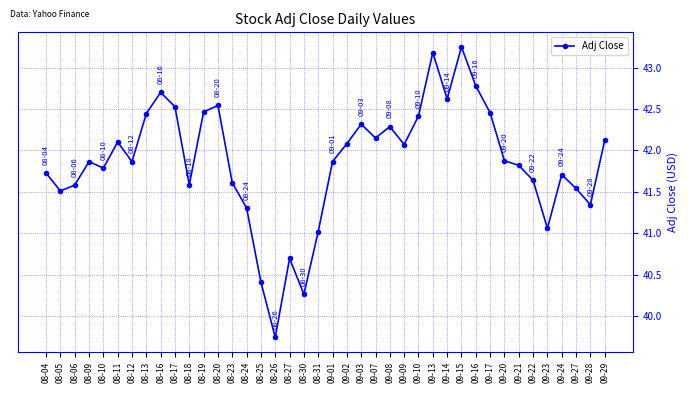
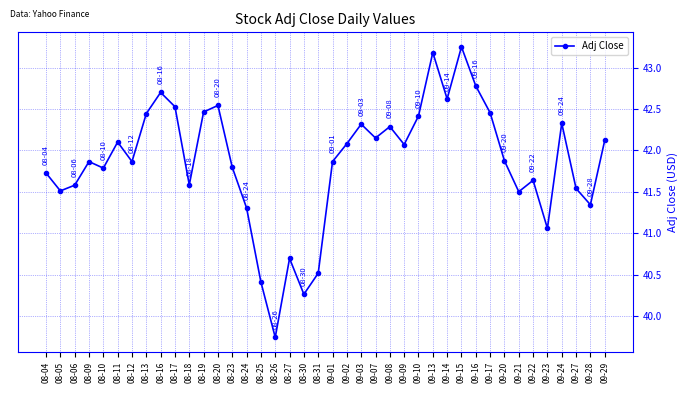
  {
    "08-05": 41.5,
    "08-09": 41.9,
    "08-11": 42.1,
    "08-13": 42.4,
    "08-17": 42.5,
    "08-19": 42.5,
-   "08-23": 41.6,
+   "08-23": 41.8,
    "08-25": 40.4,
    "08-27": 40.7,
-   "08-31": 41.0,
+   "08-31": 40.5,
    "09-02": 42.1,
    "09-07": 42.2,
    "09-09": 42.1,
    "09-13": 43.2,
    "09-15": 43.3,
    "09-17": 42.5,
-   "09-21": 41.8,
+   "09-21": 41.5,
    "09-23": 41.1,
-   "09-24": 41.7,
+   "09-24": 42.3,
    "09-27": 41.5,
    "09-29": 42.1
  }
